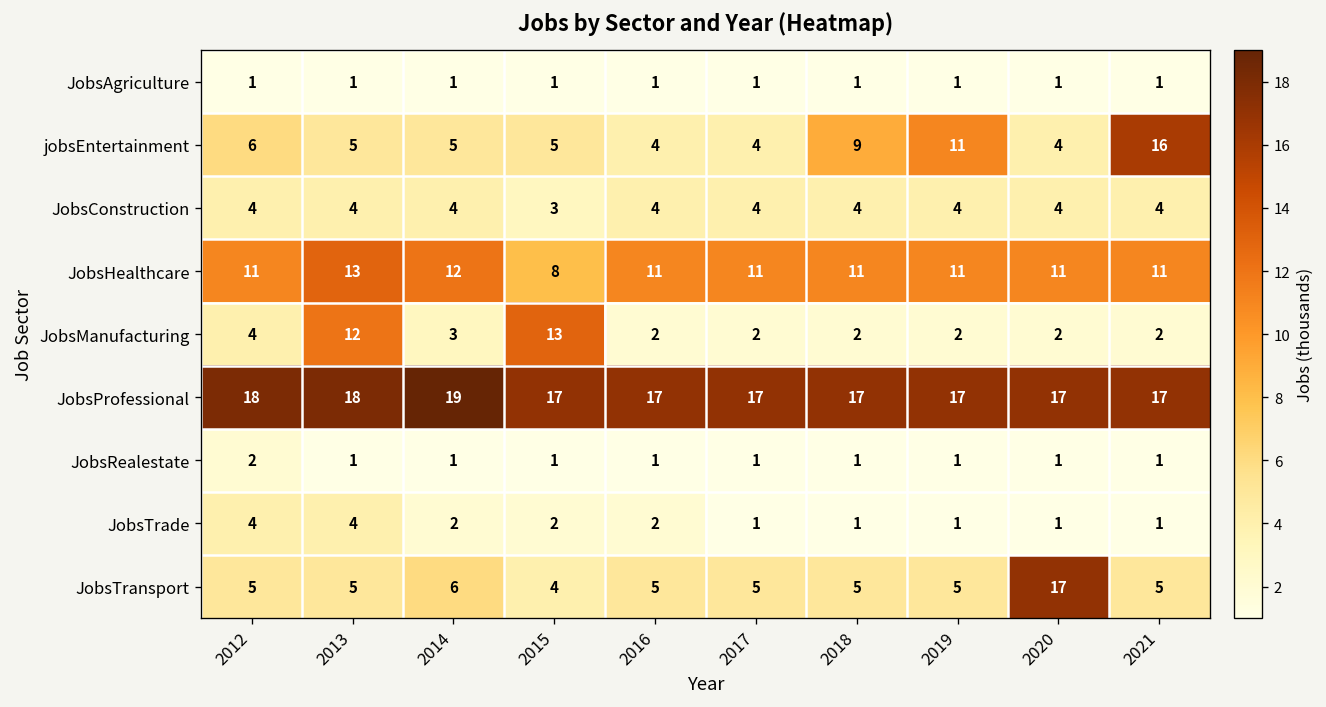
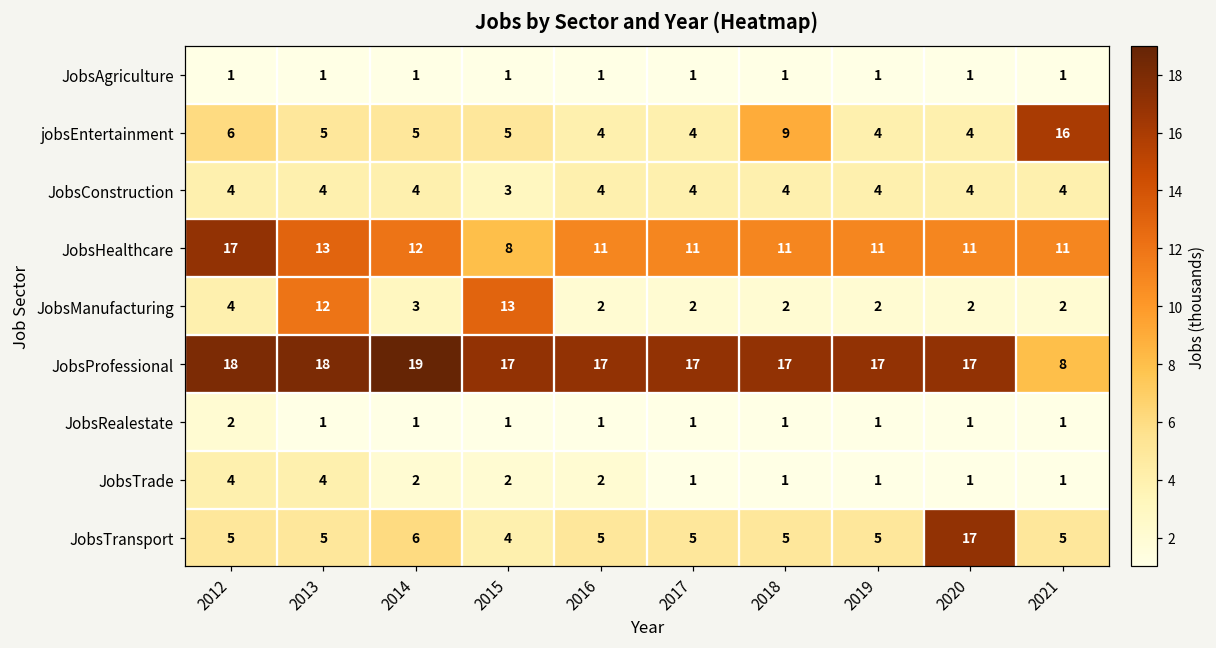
  {
    "JobsAgriculture": {
      "2012": 1,
      "2013": 1,
      "2014": 1,
      "2015": 1,
      "2016": 1,
      "2017": 1,
      "2018": 1,
      "2019": 1,
      "2020": 1,
      "2021": 1
    },
    "jobsEntertainment": {
      "2012": 6,
      "2013": 5,
      "2014": 5,
      "2015": 5,
      "2016": 4,
      "2017": 4,
      "2018": 9,
-     "2019": 11,
+     "2019": 4,
      "2020": 4,
      "2021": 16
    },
    "JobsConstruction": {
      "2012": 4,
      "2013": 4,
      "2014": 4,
      "2015": 3,
      "2016": 4,
      "2017": 4,
      "2018": 4,
      "2019": 4,
      "2020": 4,
      "2021": 4
    },
    "JobsHealthcare": {
-     "2012": 11,
+     "2012": 17,
      "2013": 13,
      "2014": 12,
      "2015": 8,
      "2016": 11,
      "2017": 11,
      "2018": 11,
      "2019": 11,
      "2020": 11,
      "2021": 11
    },
    "JobsManufacturing": {
      "2012": 4,
      "2013": 12,
      "2014": 3,
      "2015": 13,
      "2016": 2,
      "2017": 2,
      "2018": 2,
      "2019": 2,
      "2020": 2,
      "2021": 2
    },
    "JobsProfessional": {
      "2012": 18,
      "2013": 18,
      "2014": 19,
      "2015": 17,
      "2016": 17,
      "2017": 17,
      "2018": 17,
      "2019": 17,
      "2020": 17,
-     "2021": 17
+     "2021": 8
    },
    "JobsRealestate": {
      "2012": 2,
      "2013": 1,
      "2014": 1,
      "2015": 1,
      "2016": 1,
      "2017": 1,
      "2018": 1,
      "2019": 1,
      "2020": 1,
      "2021": 1
    },
    "JobsTrade": {
      "2012": 4,
      "2013": 4,
      "2014": 2,
      "2015": 2,
      "2016": 2,
      "2017": 1,
      "2018": 1,
      "2019": 1,
      "2020": 1,
      "2021": 1
    },
    "JobsTransport": {
      "2012": 5,
      "2013": 5,
      "2014": 6,
      "2015": 4,
      "2016": 5,
      "2017": 5,
      "2018": 5,
      "2019": 5,
      "2020": 17,
      "2021": 5
    }
  }
